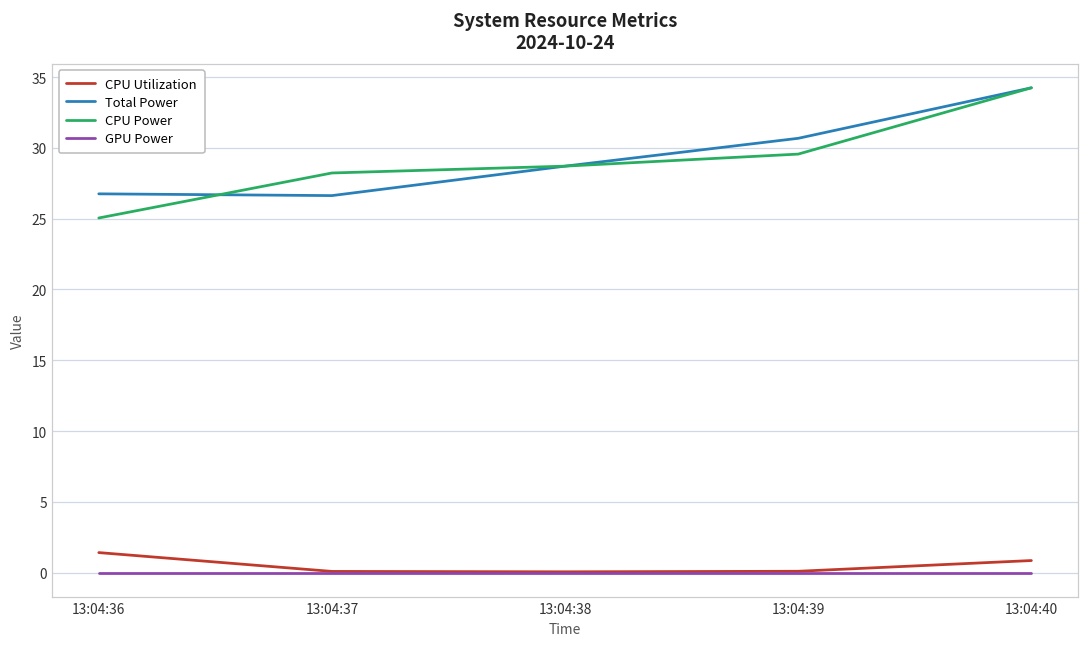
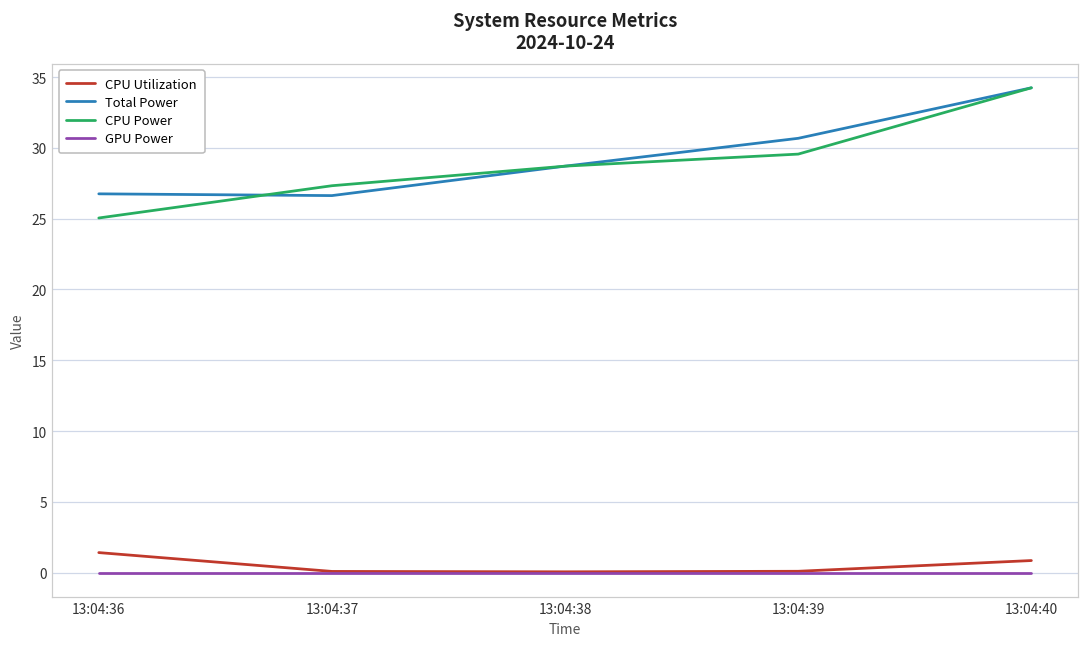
  {
    "CPU Utilization": {
      "13:04:36": 1.4,
      "13:04:40": 0.9
    },
    "Total Power": {
      "13:04:36": 26.8,
      "13:04:37": 26.6,
      "13:04:39": 30.7
    },
    "CPU Power": {
      "13:04:36": 25.0,
-     "13:04:37": 28.2,
+     "13:04:37": 27.3,
      "13:04:39": 29.6
    },
    "GPU Power": {
      "13:04:36": 0.0,
      "13:04:40": 0.0
    }
  }
